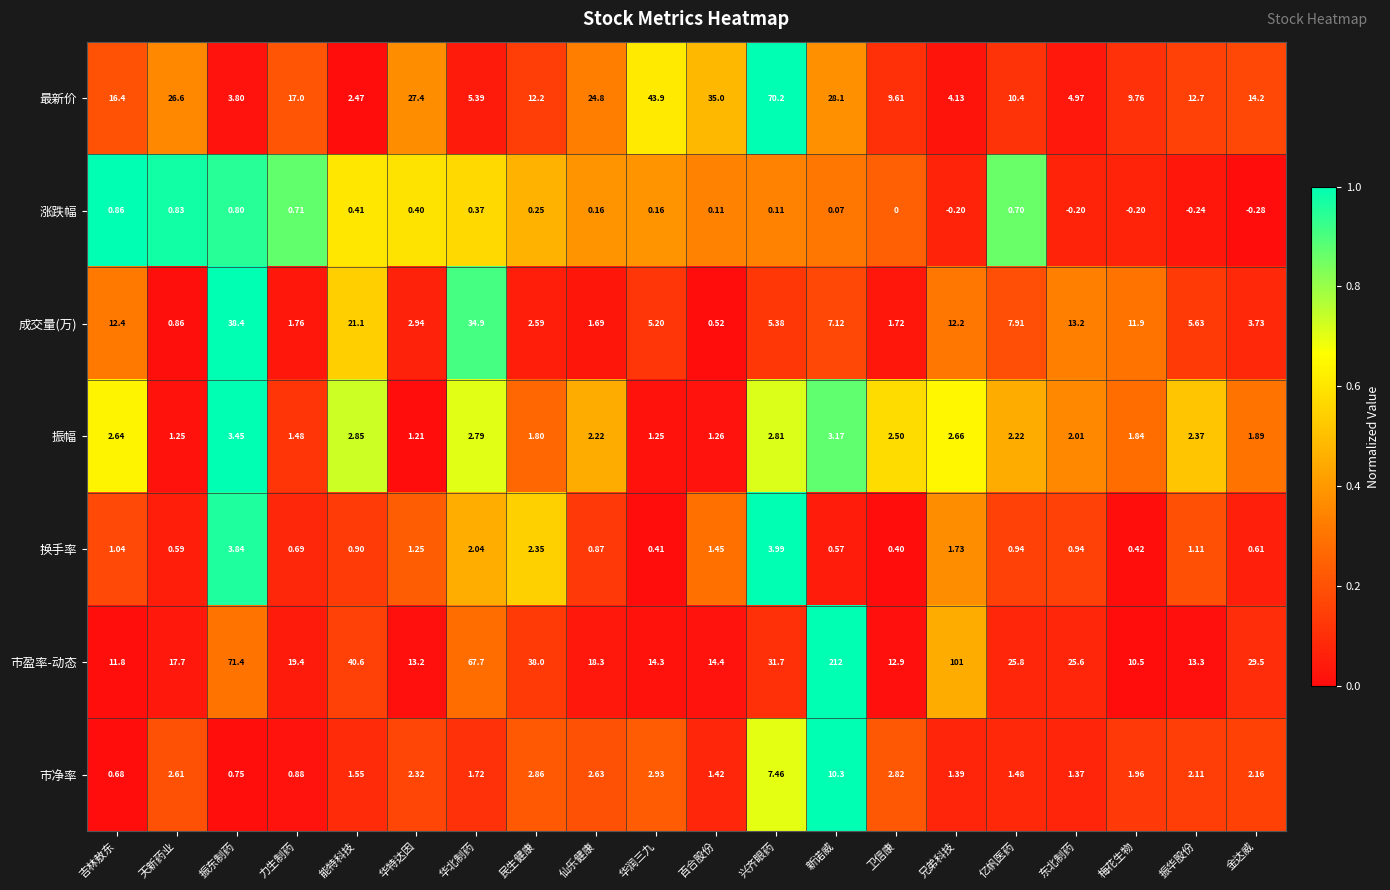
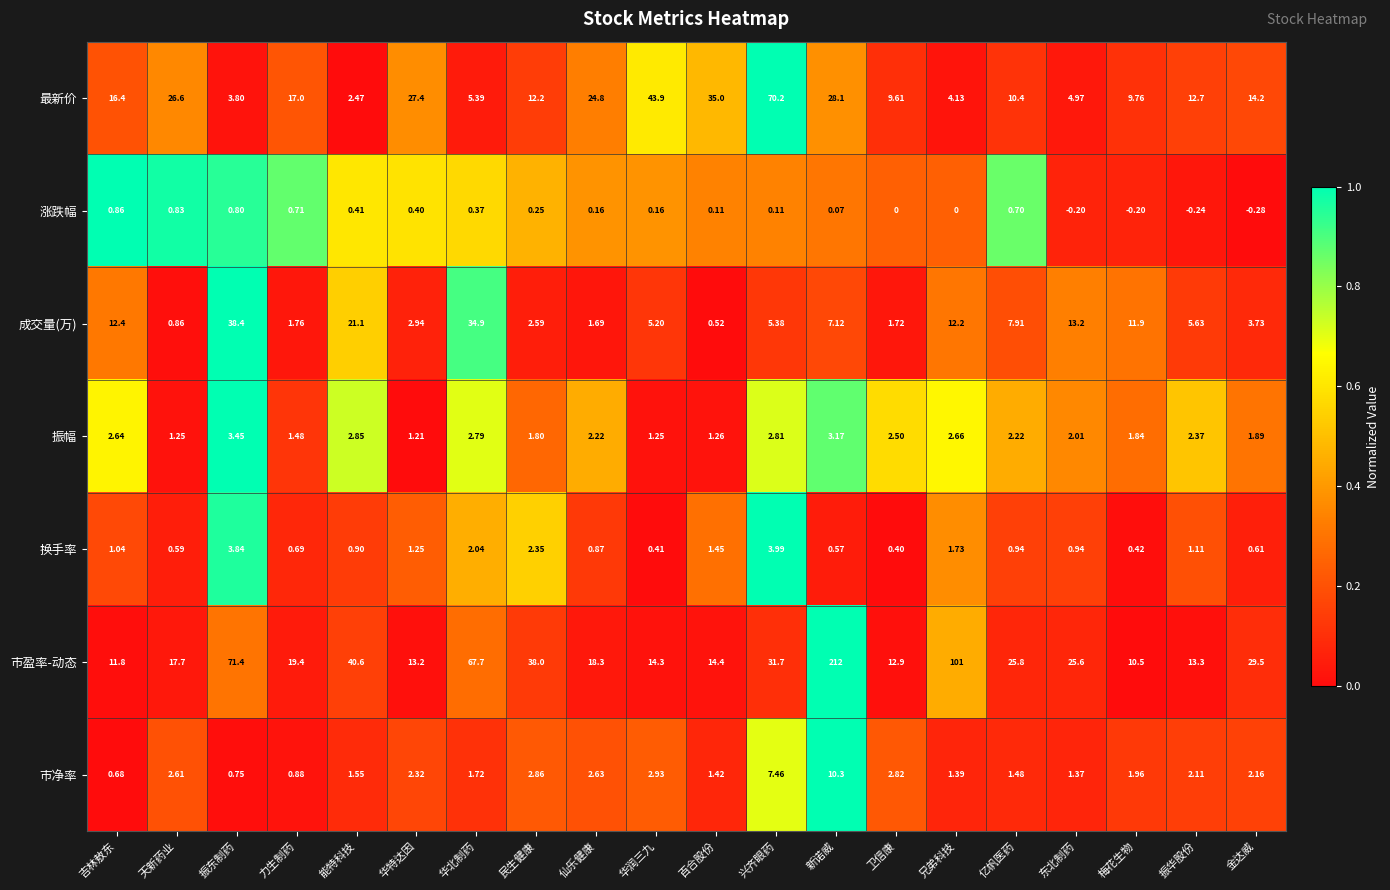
  {
    "最新价": {
      "吉林敖东": 16.4,
      "天新药业": 26.6,
      "振东制药": 3.80,
      "力生制药": 17.0,
      "能特科技": 2.47,
      "华特达因": 27.4,
      "华北制药": 5.39,
      "民生健康": 12.2,
      "仙乐健康": 24.8,
      "华润三九": 43.9,
      "百合股份": 35.0,
      "兴齐眼药": 70.2,
      "新诺威": 28.1,
      "卫信康": 9.61,
      "兄弟科技": 4.13,
      "亿帆医药": 10.4,
      "东北制药": 4.97,
      "梅花生物": 9.76,
      "振华股份": 12.7,
      "金达威": 14.2
    },
    "涨跌幅": {
      "吉林敖东": 0.86,
      "天新药业": 0.83,
      "振东制药": 0.80,
      "力生制药": 0.71,
      "能特科技": 0.41,
      "华特达因": 0.40,
      "华北制药": 0.37,
      "民生健康": 0.25,
      "仙乐健康": 0.16,
      "华润三九": 0.16,
      "百合股份": 0.11,
      "兴齐眼药": 0.11,
      "新诺威": 0.07,
      "卫信康": 0,
-     "兄弟科技": -0.20,
+     "兄弟科技": 0,
      "亿帆医药": 0.70,
      "东北制药": -0.20,
      "梅花生物": -0.20,
      "振华股份": -0.24,
      "金达威": -0.28
    },
    "成交量(万)": {
      "吉林敖东": 12.4,
      "天新药业": 0.86,
      "振东制药": 38.4,
      "力生制药": 1.76,
      "能特科技": 21.1,
      "华特达因": 2.94,
      "华北制药": 34.9,
      "民生健康": 2.59,
      "仙乐健康": 1.69,
      "华润三九": 5.20,
      "百合股份": 0.52,
      "兴齐眼药": 5.38,
      "新诺威": 7.12,
      "卫信康": 1.72,
      "兄弟科技": 12.2,
      "亿帆医药": 7.91,
      "东北制药": 13.2,
      "梅花生物": 11.9,
      "振华股份": 5.63,
      "金达威": 3.73
    },
    "振幅": {
      "吉林敖东": 2.64,
      "天新药业": 1.25,
      "振东制药": 3.45,
      "力生制药": 1.48,
      "能特科技": 2.85,
      "华特达因": 1.21,
      "华北制药": 2.79,
      "民生健康": 1.80,
      "仙乐健康": 2.22,
      "华润三九": 1.25,
      "百合股份": 1.26,
      "兴齐眼药": 2.81,
      "新诺威": 3.17,
      "卫信康": 2.50,
      "兄弟科技": 2.66,
      "亿帆医药": 2.22,
      "东北制药": 2.01,
      "梅花生物": 1.84,
      "振华股份": 2.37,
      "金达威": 1.89
    },
    "换手率": {
      "吉林敖东": 1.04,
      "天新药业": 0.59,
      "振东制药": 3.84,
      "力生制药": 0.69,
      "能特科技": 0.90,
      "华特达因": 1.25,
      "华北制药": 2.04,
      "民生健康": 2.35,
      "仙乐健康": 0.87,
      "华润三九": 0.41,
      "百合股份": 1.45,
      "兴齐眼药": 3.99,
      "新诺威": 0.57,
      "卫信康": 0.40,
      "兄弟科技": 1.73,
      "亿帆医药": 0.94,
      "东北制药": 0.94,
      "梅花生物": 0.42,
      "振华股份": 1.11,
      "金达威": 0.61
    },
    "市盈率-动态": {
      "吉林敖东": 11.8,
      "天新药业": 17.7,
      "振东制药": 71.4,
      "力生制药": 19.4,
      "能特科技": 40.6,
      "华特达因": 13.2,
      "华北制药": 67.7,
      "民生健康": 38.0,
      "仙乐健康": 18.3,
      "华润三九": 14.3,
      "百合股份": 14.4,
      "兴齐眼药": 31.7,
      "新诺威": 212,
      "卫信康": 12.9,
      "兄弟科技": 101,
      "亿帆医药": 25.8,
      "东北制药": 25.6,
      "梅花生物": 10.5,
      "振华股份": 13.3,
      "金达威": 29.5
    },
    "市净率": {
      "吉林敖东": 0.68,
      "天新药业": 2.61,
      "振东制药": 0.75,
      "力生制药": 0.88,
      "能特科技": 1.55,
      "华特达因": 2.32,
      "华北制药": 1.72,
      "民生健康": 2.86,
      "仙乐健康": 2.63,
      "华润三九": 2.93,
      "百合股份": 1.42,
      "兴齐眼药": 7.46,
      "新诺威": 10.3,
      "卫信康": 2.82,
      "兄弟科技": 1.39,
      "亿帆医药": 1.48,
      "东北制药": 1.37,
      "梅花生物": 1.96,
      "振华股份": 2.11,
      "金达威": 2.16
    }
  }
